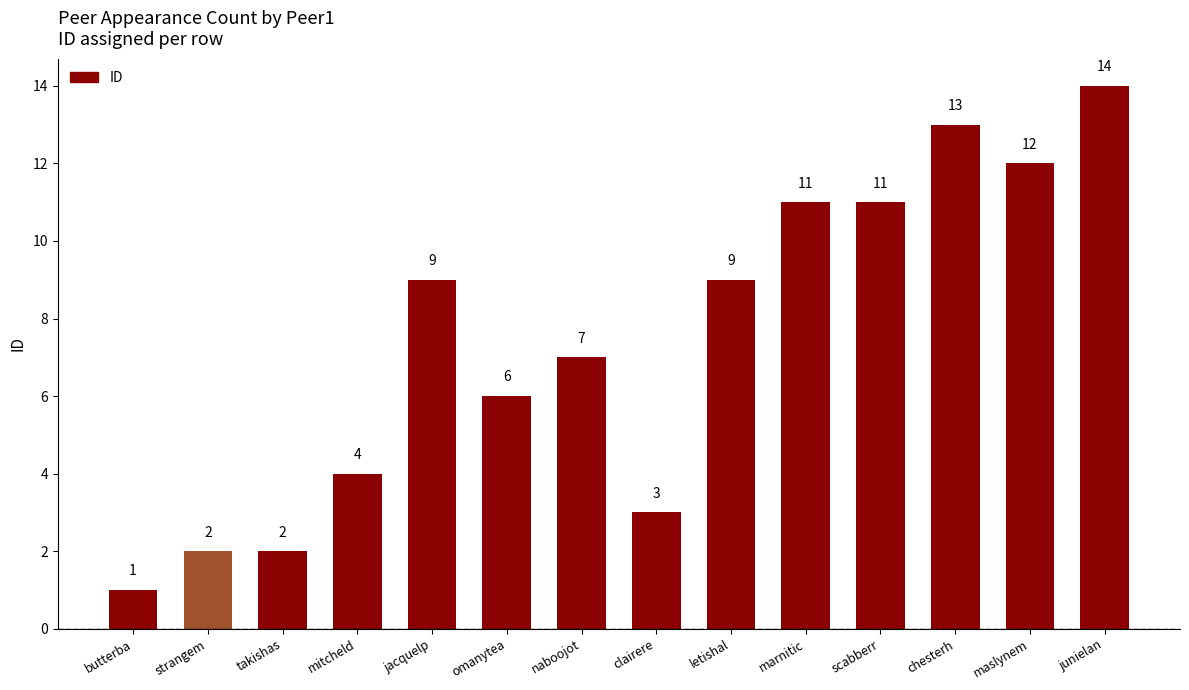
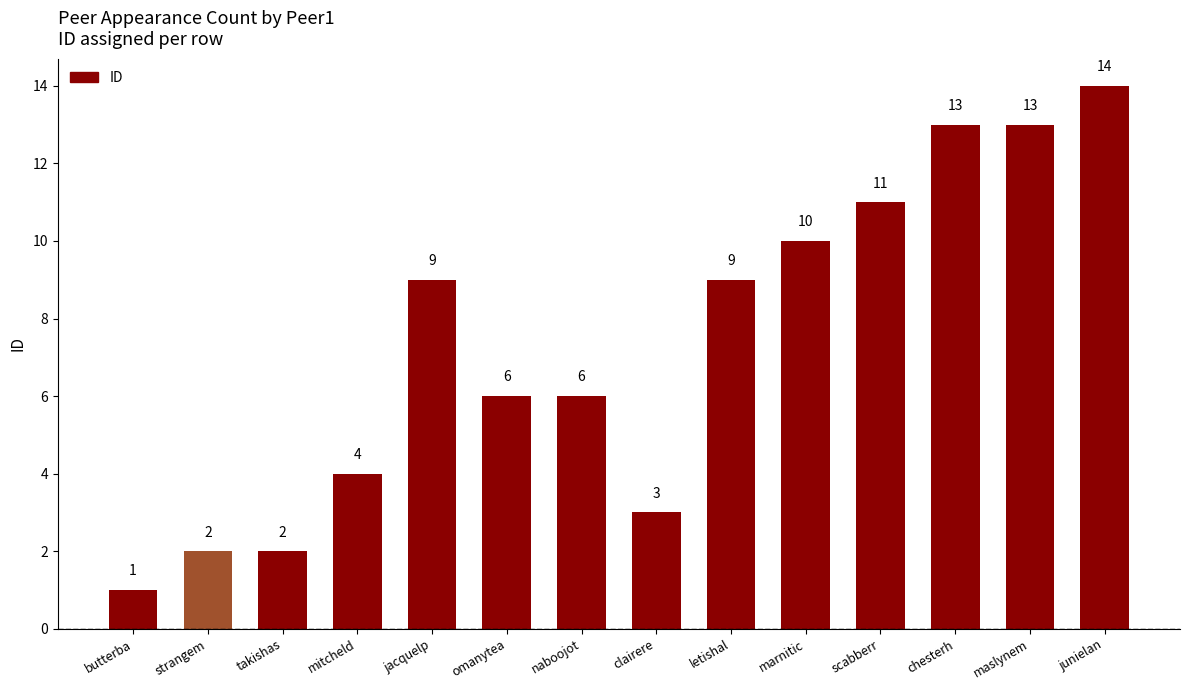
  {
    "butterba": 1,
    "strangem": 2,
    "takishas": 2,
    "mitcheld": 4,
    "jacquelp": 9,
    "omanytea": 6,
-   "naboojot": 7,
+   "naboojot": 6,
    "clairere": 3,
    "letishal": 9,
-   "marnitic": 11,
+   "marnitic": 10,
    "scabberr": 11,
    "chesterh": 13,
-   "maslynem": 12,
+   "maslynem": 13,
    "junielan": 14
  }
